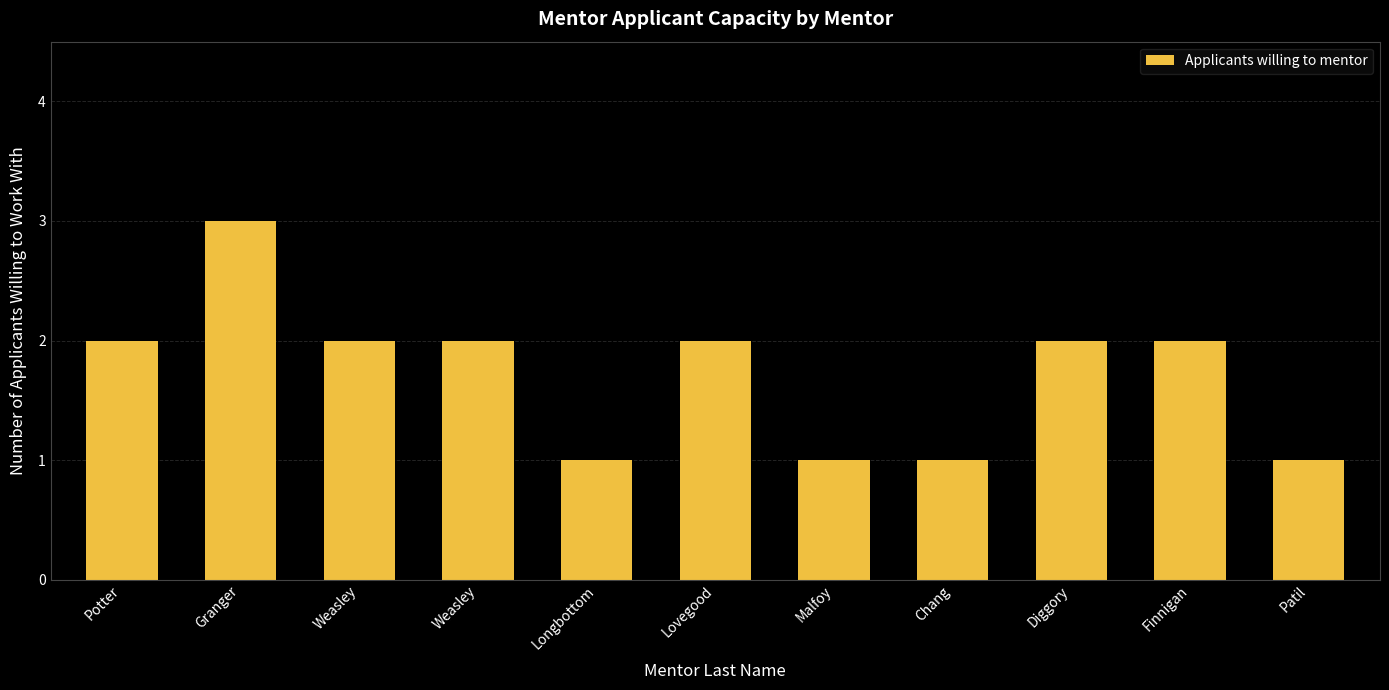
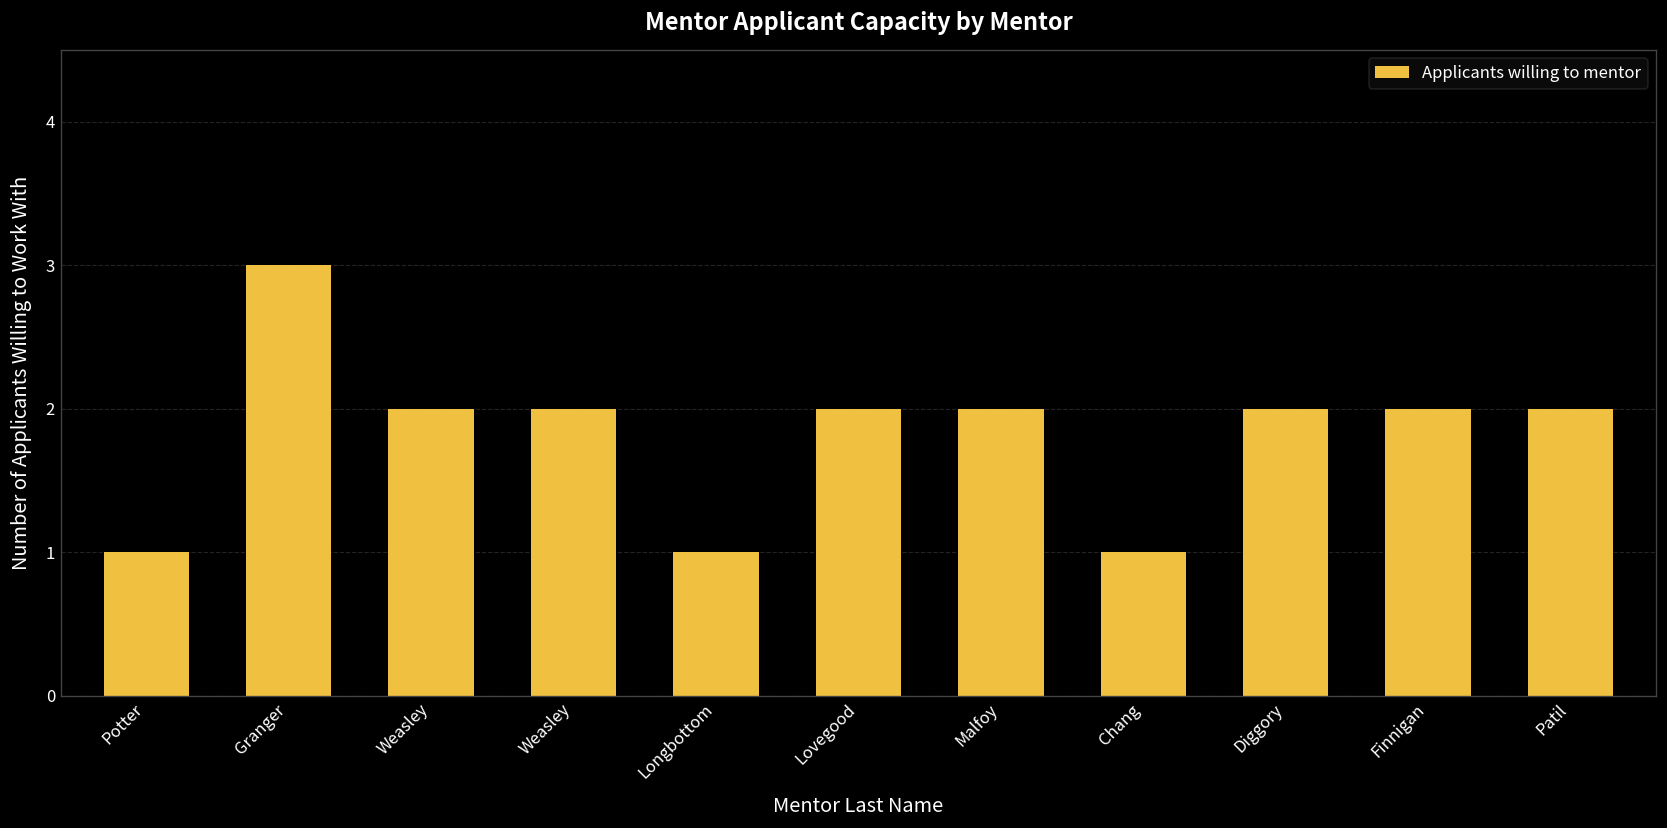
  {
-   "Potter": 2,
+   "Potter": 1,
    "Granger": 3,
    "Longbottom": 1,
    "Lovegood": 2,
-   "Malfoy": 1,
+   "Malfoy": 2,
    "Chang": 1,
    "Diggory": 2,
    "Finnigan": 2,
-   "Patil": 1
+   "Patil": 2
  }
